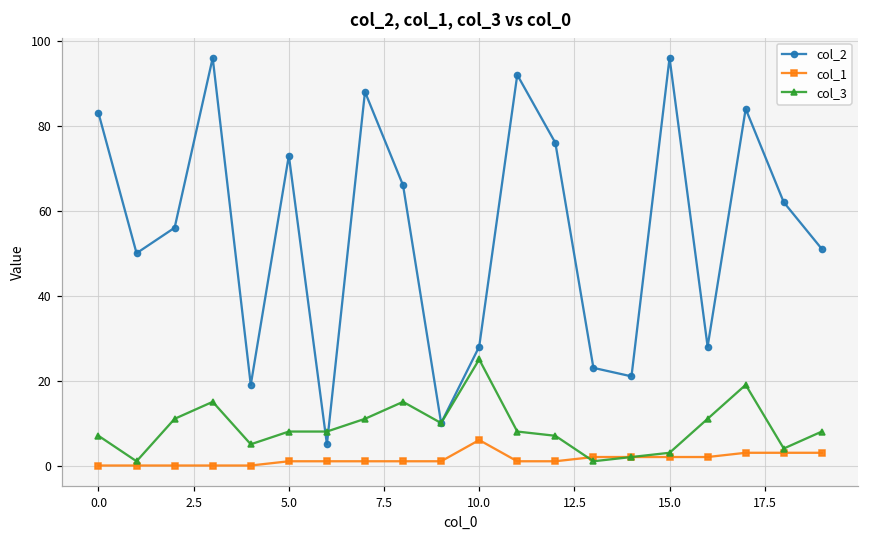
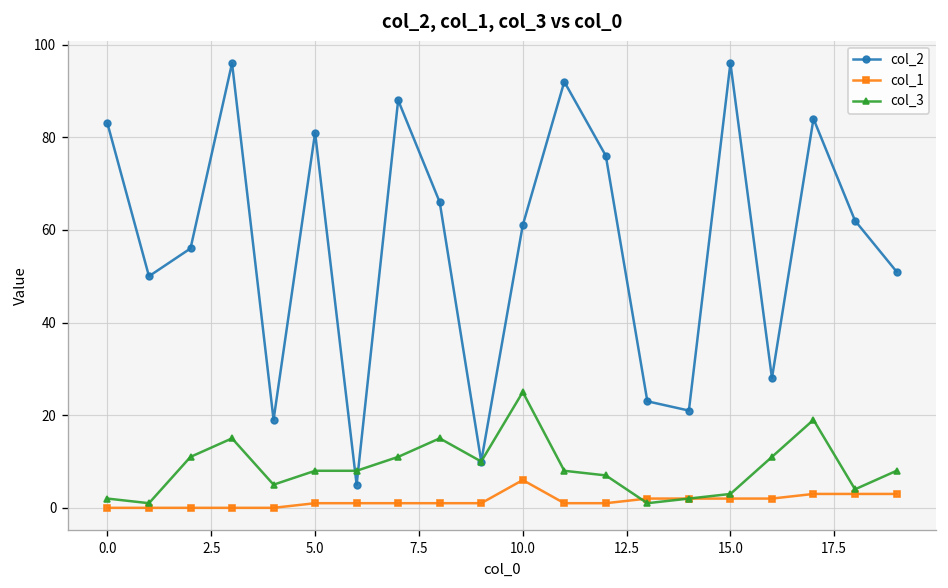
  {
    "col_2": {
      "0.0": 83,
-     "5.0": 73,
-     "10.0": 28,
+     "5.0": 81,
+     "10.0": 61,
      "15.0": 96
    },
    "col_1": {
      "0.0": 0,
      "5.0": 1,
      "10.0": 6,
      "15.0": 2
    },
    "col_3": {
-     "0.0": 7,
+     "0.0": 2,
      "5.0": 8,
      "10.0": 25,
      "15.0": 3
    }
  }
